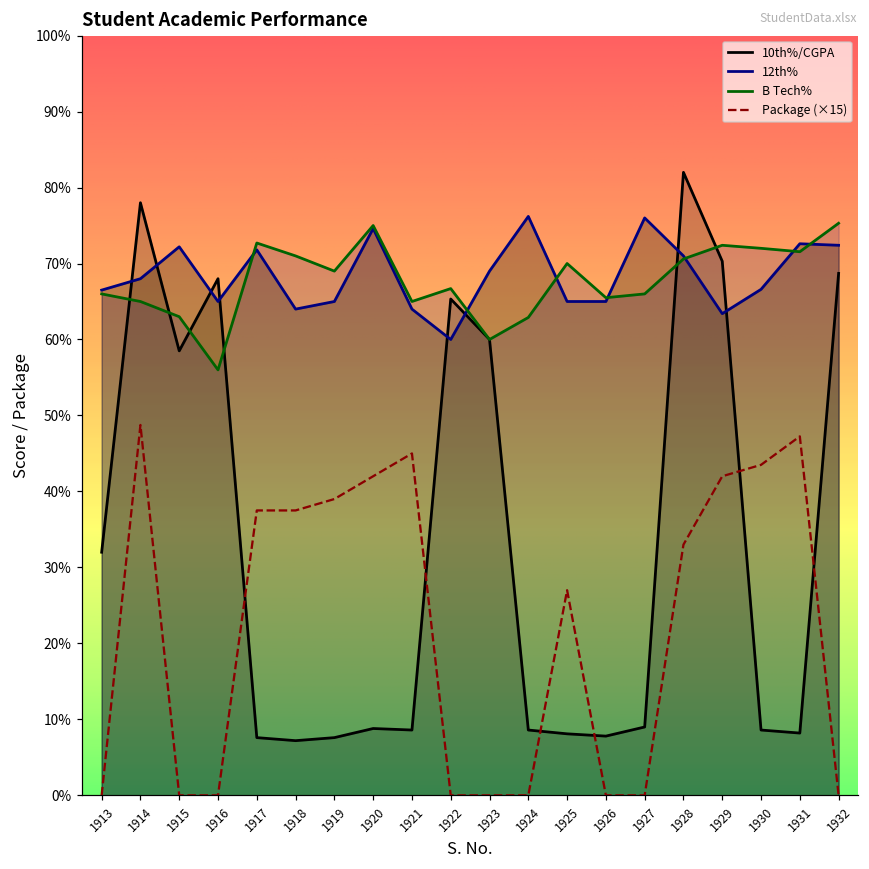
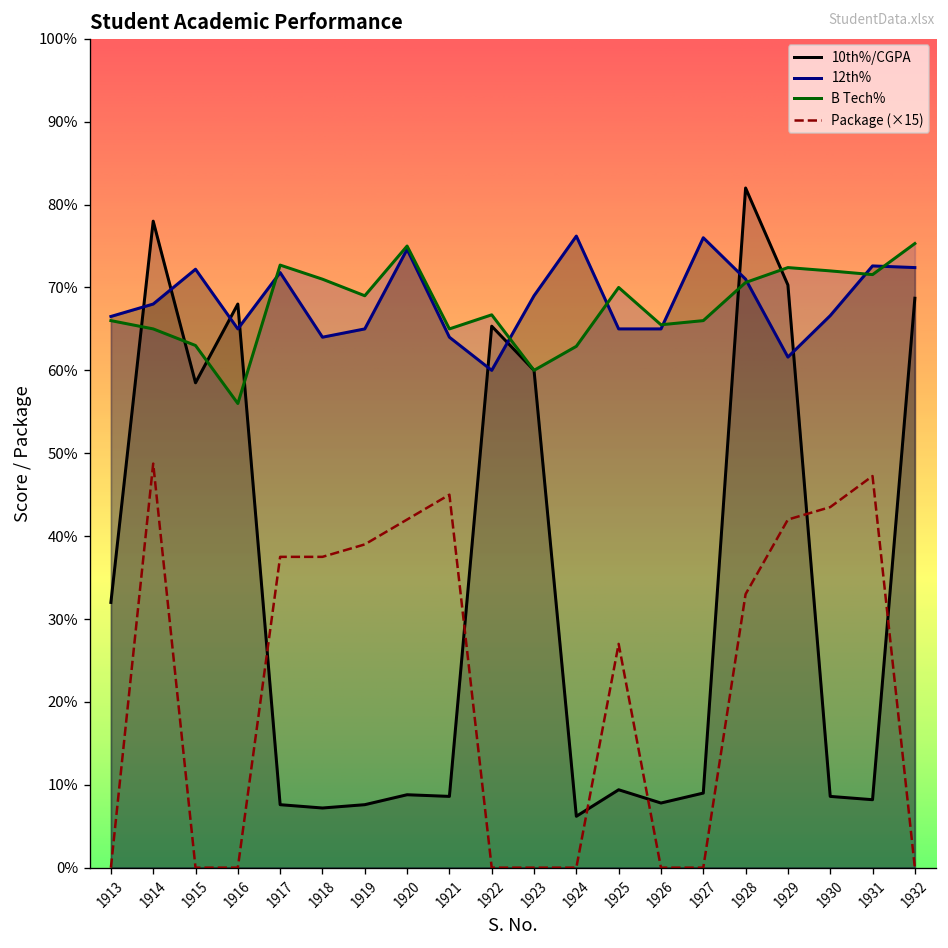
  {
    "10th%/CGPA": {
      "1913": "32%",
      "1914": "78%",
      "1915": "59%",
      "1916": "68%",
      "1917": "8%",
      "1918": "7%",
      "1919": "8%",
      "1920": "9%",
      "1921": "9%",
      "1922": "65%",
-     "1924": "9%",
-     "1925": "8%",
+     "1924": "6%",
+     "1925": "9%",
      "1926": "8%",
      "1927": "9%",
      "1928": "82%",
      "1929": "70%",
      "1930": "9%",
      "1931": "8%",
      "1932": "69%"
    },
    "12th%": {
      "1913": "67%",
      "1914": "68%",
      "1915": "72%",
      "1916": "65%",
      "1917": "72%",
      "1918": "64%",
      "1919": "65%",
      "1920": "75%",
      "1921": "64%",
      "1922": "60%",
      "1923": "69%",
      "1924": "76%",
      "1925": "65%",
      "1926": "65%",
      "1927": "76%",
      "1928": "71%",
-     "1929": "63%",
+     "1929": "62%",
      "1930": "67%",
      "1931": "73%",
      "1932": "72%"
    },
    "B Tech%": {
      "1913": "66%",
      "1914": "65%",
      "1915": "63%",
      "1916": "56%",
      "1917": "73%",
      "1918": "71%",
      "1919": "69%",
      "1920": "75%",
      "1921": "65%",
      "1922": "67%",
      "1924": "63%",
      "1925": "70%",
      "1926": "66%",
      "1927": "66%",
      "1928": "71%",
      "1929": "72%",
      "1930": "72%",
      "1931": "72%",
      "1932": "75%"
    },
    "Package (×15)": {
      "1913": "0%",
      "1914": "49%",
      "1915": "0%",
      "1916": "0%",
      "1917": "38%",
      "1918": "38%",
      "1919": "39%",
      "1920": "42%",
      "1921": "45%",
      "1922": "0%",
      "1923": "0%",
      "1924": "0%",
      "1925": "27%",
      "1926": "0%",
      "1927": "0%",
      "1928": "33%",
      "1929": "42%",
      "1930": "44%",
      "1931": "47%",
      "1932": "0%"
    }
  }
